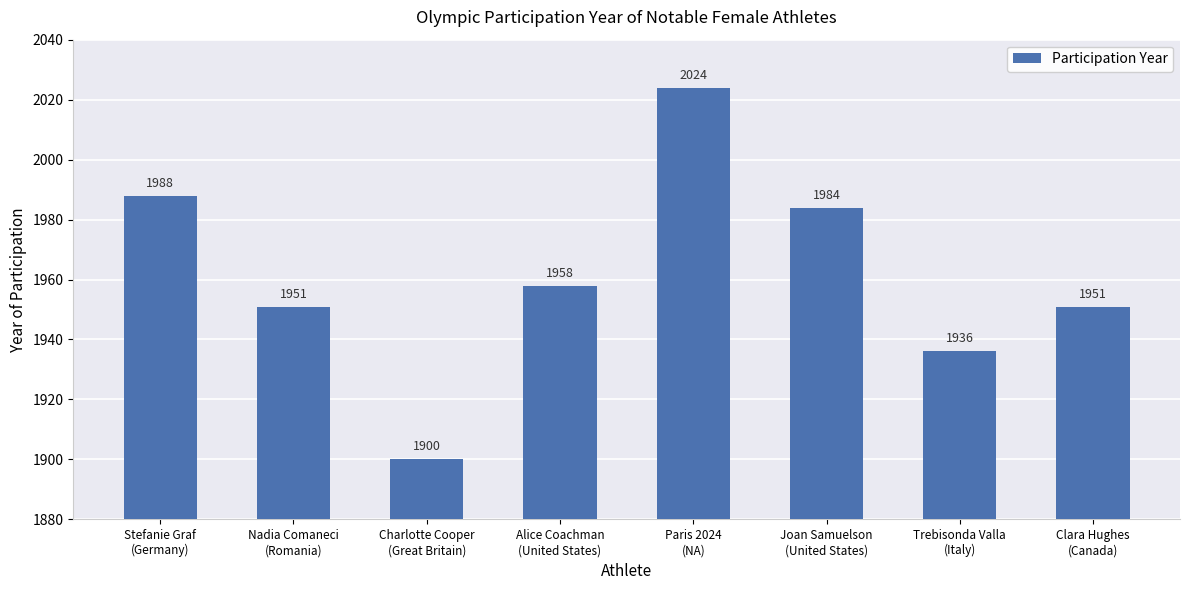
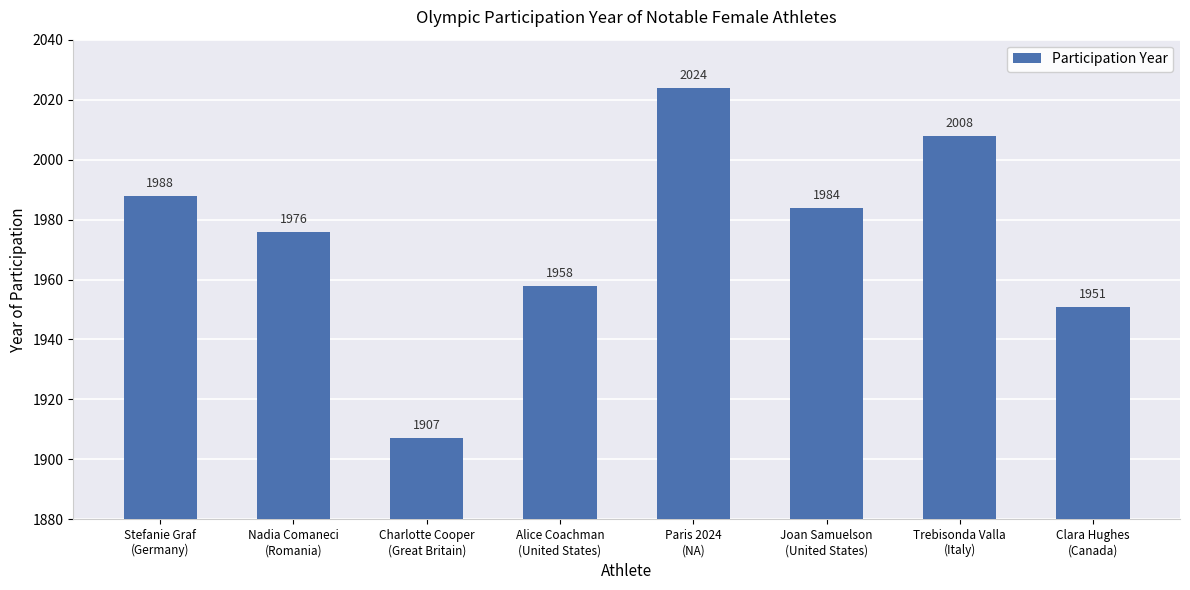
  {
    "Stefanie Graf (Germany)": 1988,
-   "Nadia Comaneci (Romania)": 1951,
-   "Charlotte Cooper (Great Britain)": 1900,
+   "Nadia Comaneci (Romania)": 1976,
+   "Charlotte Cooper (Great Britain)": 1907,
    "Alice Coachman (United States)": 1958,
    "Paris 2024 (NA)": 2024,
    "Joan Samuelson (United States)": 1984,
-   "Trebisonda Valla (Italy)": 1936,
+   "Trebisonda Valla (Italy)": 2008,
    "Clara Hughes (Canada)": 1951
  }
